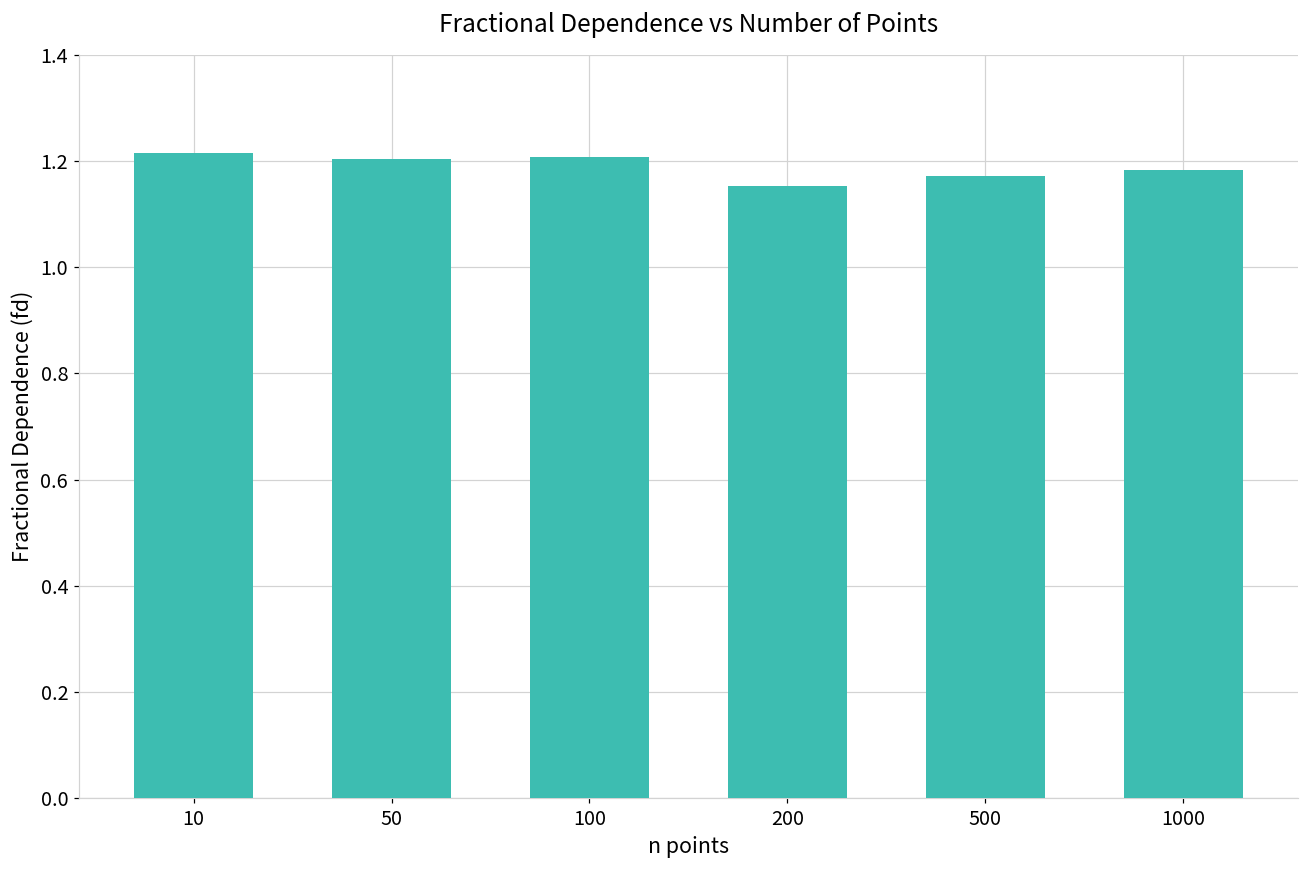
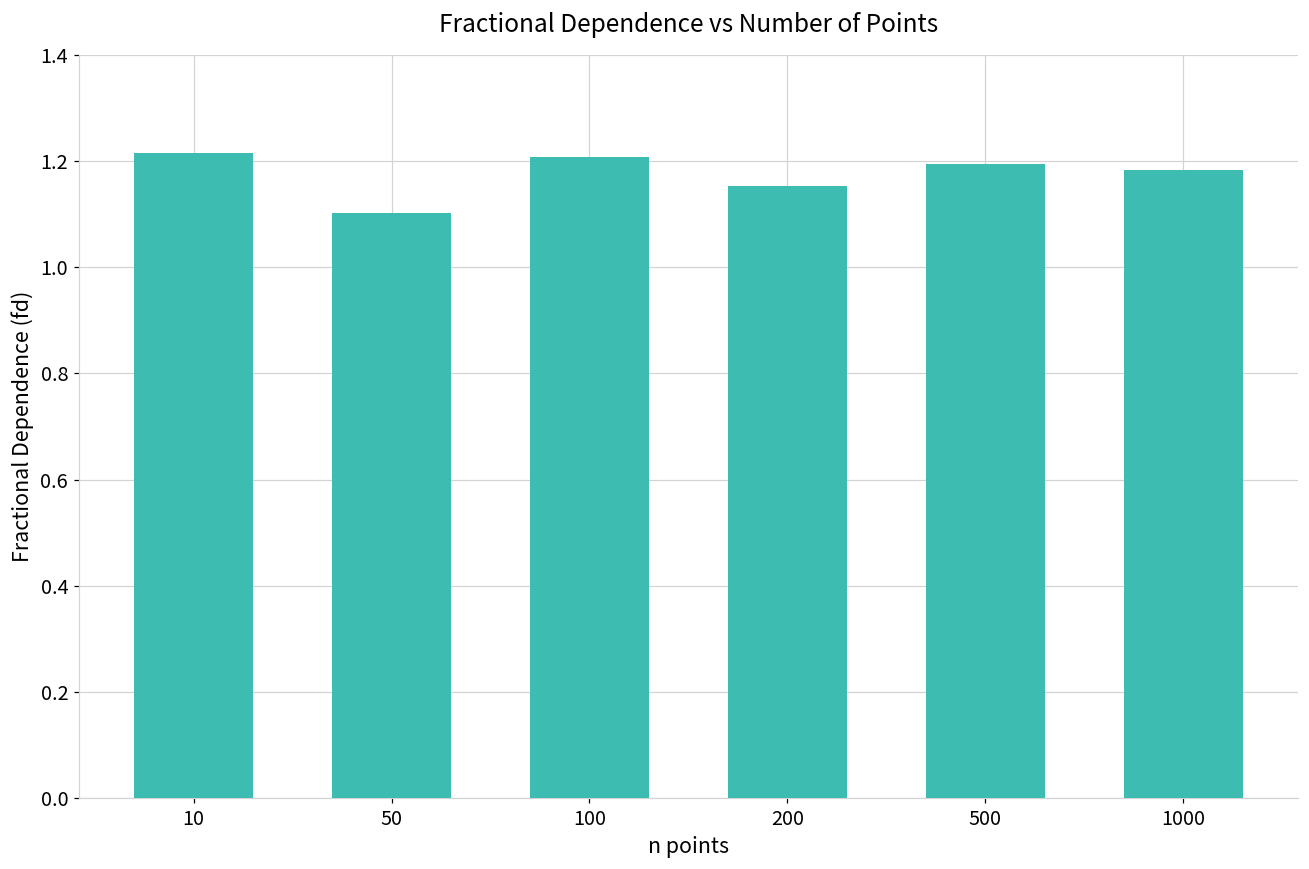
  {
    "10": 1.21,
-   "50": 1.20,
+   "50": 1.10,
    "100": 1.21,
    "200": 1.15,
-   "500": 1.17,
+   "500": 1.19,
    "1000": 1.18
  }
